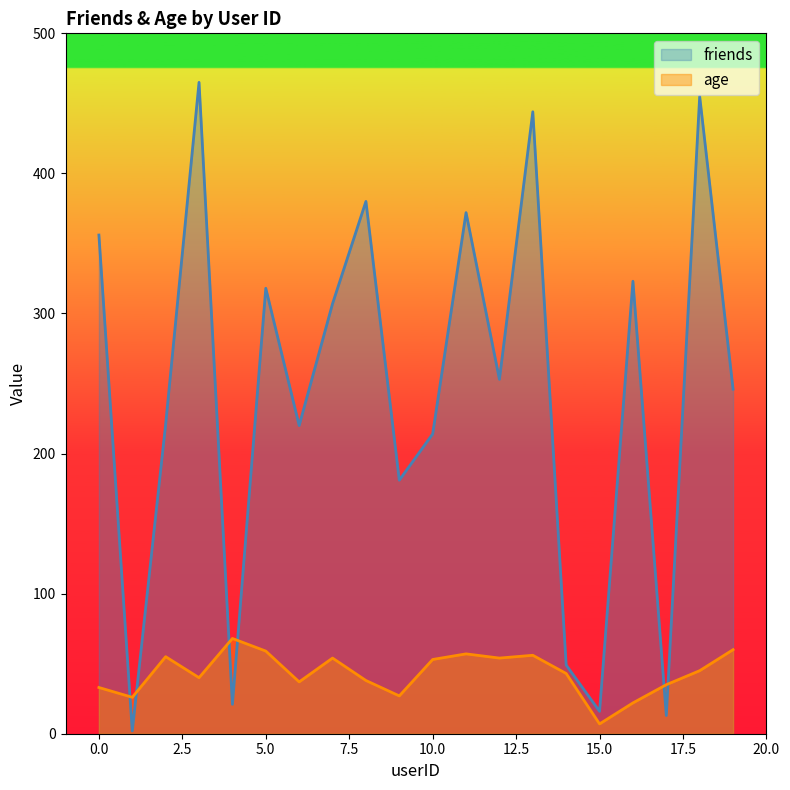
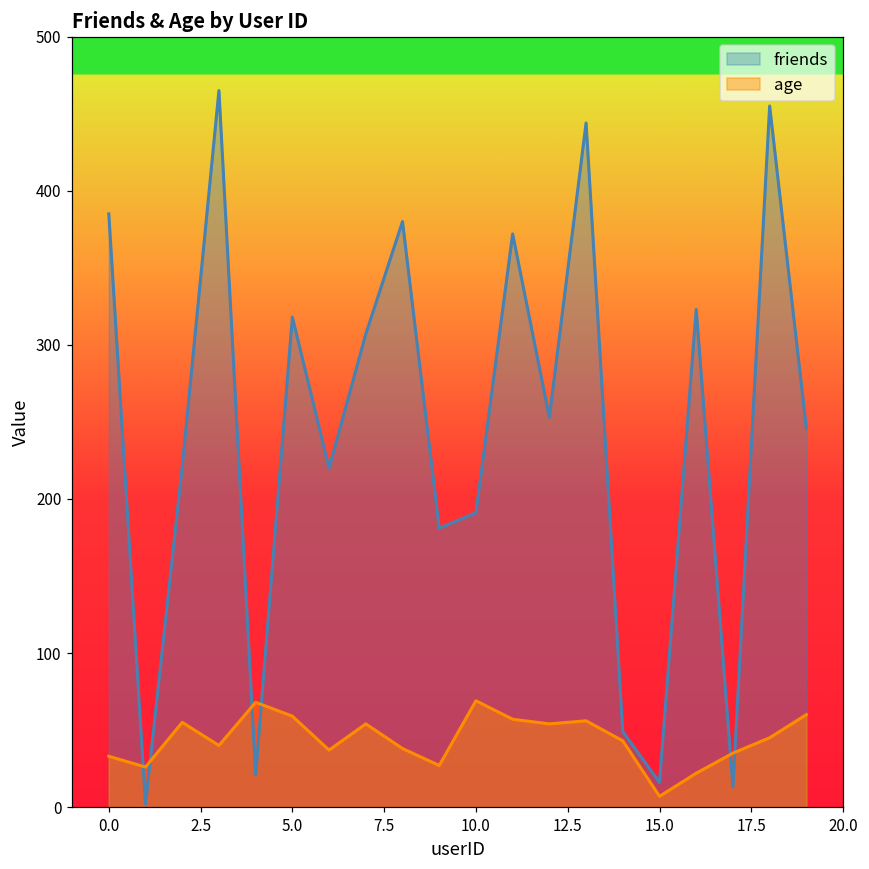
  {
    "friends": {
-     "0.0": 356,
+     "0.0": 385,
      "5.0": 318,
-     "10.0": 214,
+     "10.0": 191,
      "15.0": 16
    },
    "age": {
      "0.0": 33,
      "5.0": 59,
-     "10.0": 53,
+     "10.0": 69,
      "15.0": 7
    }
  }
